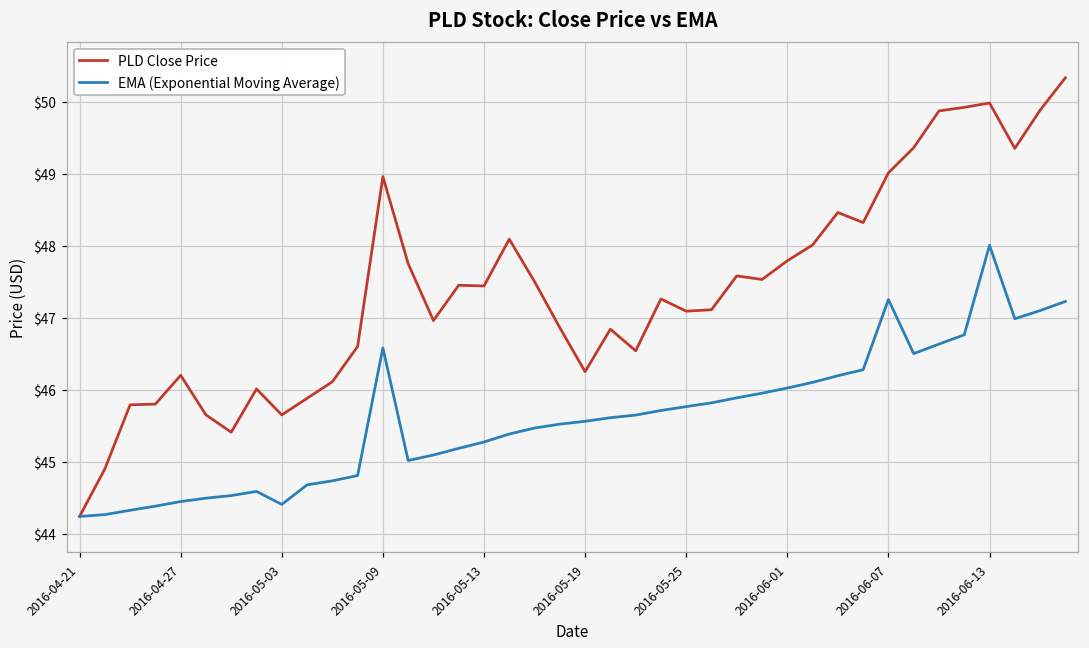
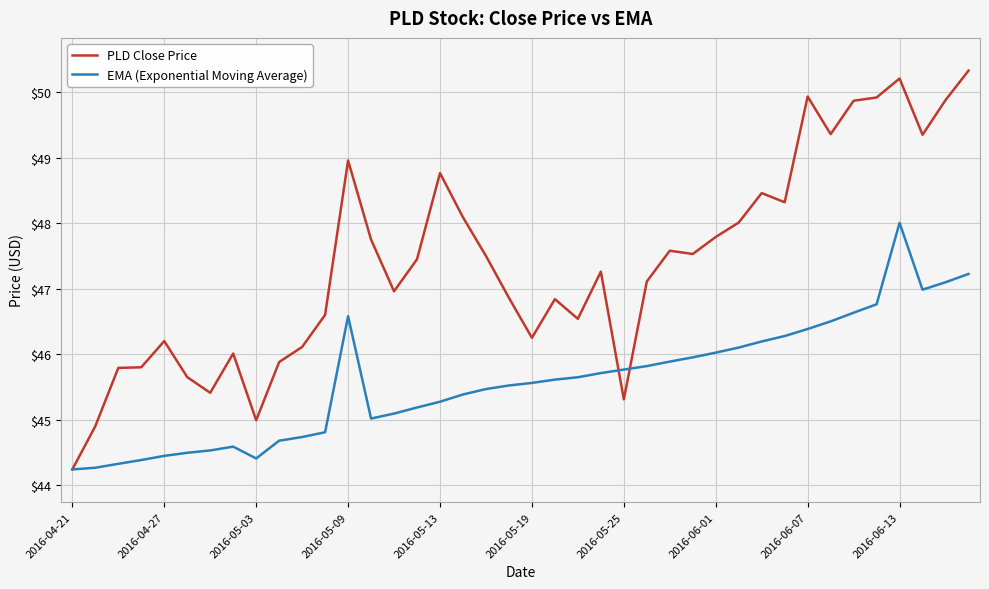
  {
    "PLD Close Price": {
      "2016-04-27": "$46.2",
-     "2016-05-03": "$45.7",
+     "2016-05-03": "$45.0",
      "2016-05-09": "$49.0",
-     "2016-05-13": "$47.4",
+     "2016-05-13": "$48.8",
      "2016-05-19": "$46.3",
-     "2016-05-25": "$47.1",
+     "2016-05-25": "$45.3",
      "2016-06-01": "$47.8",
-     "2016-06-07": "$49.0",
-     "2016-06-13": "$50.0"
+     "2016-06-07": "$49.9",
+     "2016-06-13": "$50.2"
    },
    "EMA (Exponential Moving Average)": {
      "2016-04-27": "$44.4",
      "2016-05-03": "$44.4",
      "2016-05-09": "$46.6",
      "2016-05-13": "$45.3",
      "2016-05-19": "$45.6",
      "2016-05-25": "$45.8",
      "2016-06-01": "$46.0",
-     "2016-06-07": "$47.3",
+     "2016-06-07": "$46.4",
      "2016-06-13": "$48.0"
    }
  }
